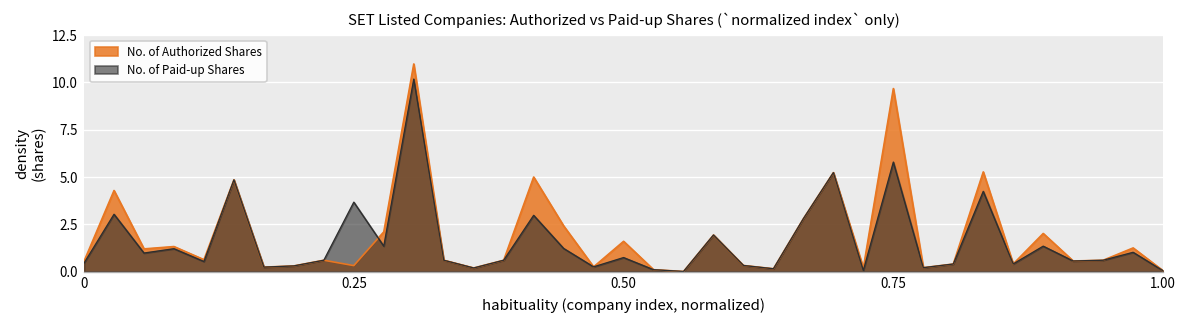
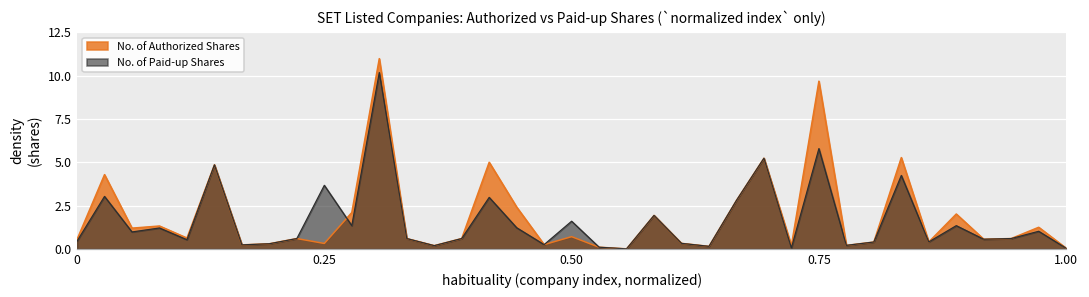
  {
    "No. of Authorized Shares": {
      "0.25": 0.3,
-     "0.50": 1.6,
+     "0.50": 0.7,
      "0.75": 9.7
    },
    "No. of Paid-up Shares": {
      "0.25": 3.7,
-     "0.50": 0.7,
+     "0.50": 1.6,
      "0.75": 5.8
    }
  }
